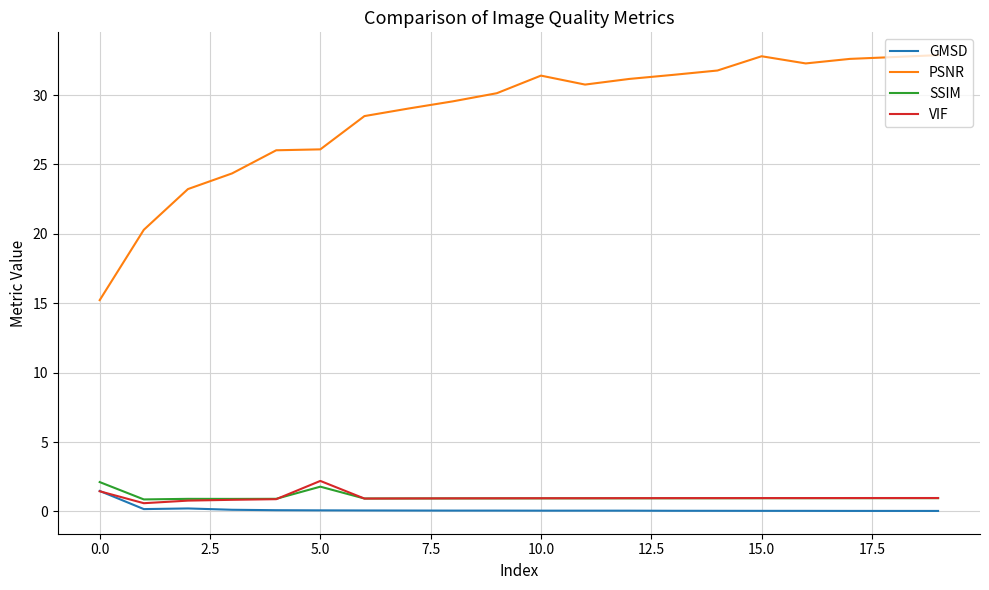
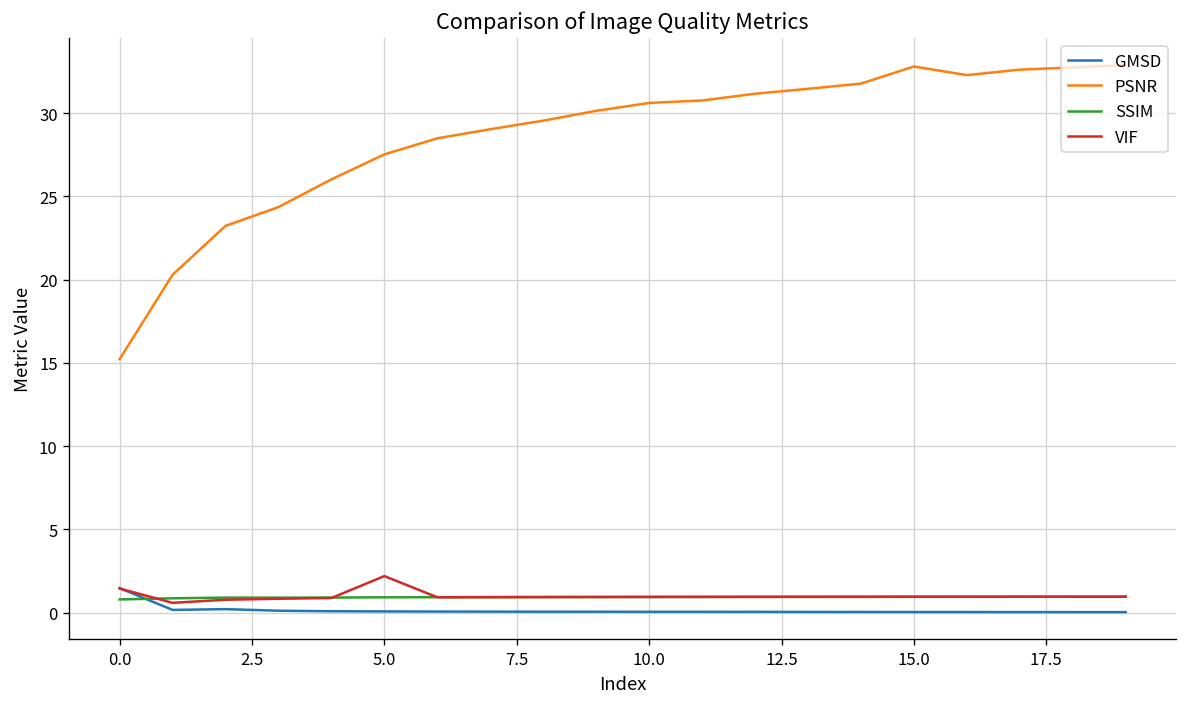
  {
    "GMSD": {
      "5.0": 0.1,
      "10.0": 0.1,
      "15.0": 0.0
    },
    "PSNR": {
      "0.0": 15.2,
-     "5.0": 26.1,
-     "10.0": 31.4,
+     "5.0": 27.5,
+     "10.0": 30.6,
      "15.0": 32.8
    },
    "SSIM": {
-     "0.0": 2.1,
-     "5.0": 1.8
+     "0.0": 0.8,
+     "5.0": 0.9
    },
    "VIF": {
      "5.0": 2.2
    }
  }
